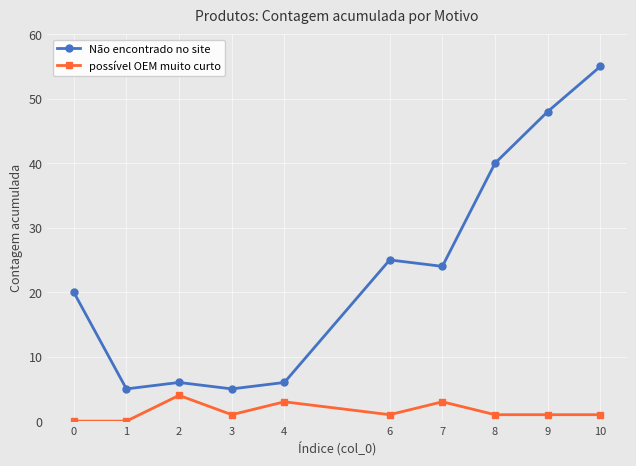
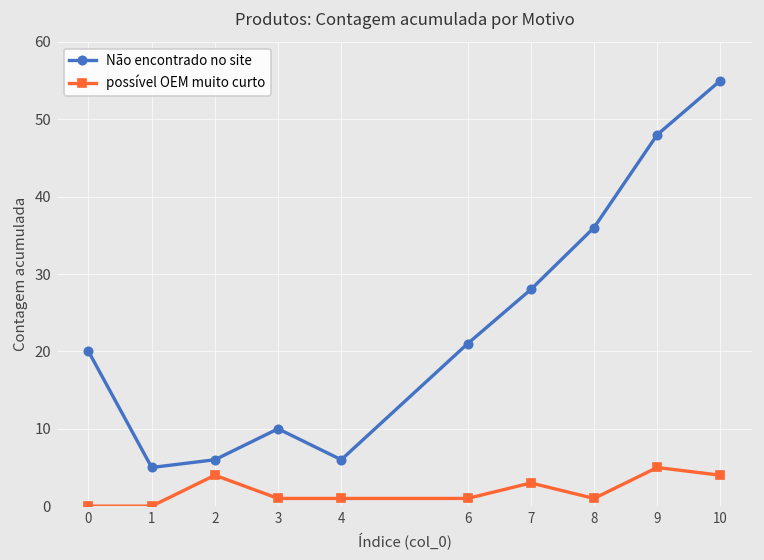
  {
    "Não encontrado no site": {
      "0": 20,
      "1": 5,
      "2": 6,
-     "3": 5,
+     "3": 10,
      "4": 6,
-     "6": 25,
-     "7": 24,
-     "8": 40,
+     "6": 21,
+     "7": 28,
+     "8": 36,
      "9": 48,
      "10": 55
    },
    "possível OEM muito curto": {
      "0": 0,
      "1": 0,
      "2": 4,
      "3": 1,
-     "4": 3,
+     "4": 1,
      "6": 1,
      "7": 3,
      "8": 1,
-     "9": 1,
-     "10": 1
+     "9": 5,
+     "10": 4
    }
  }
